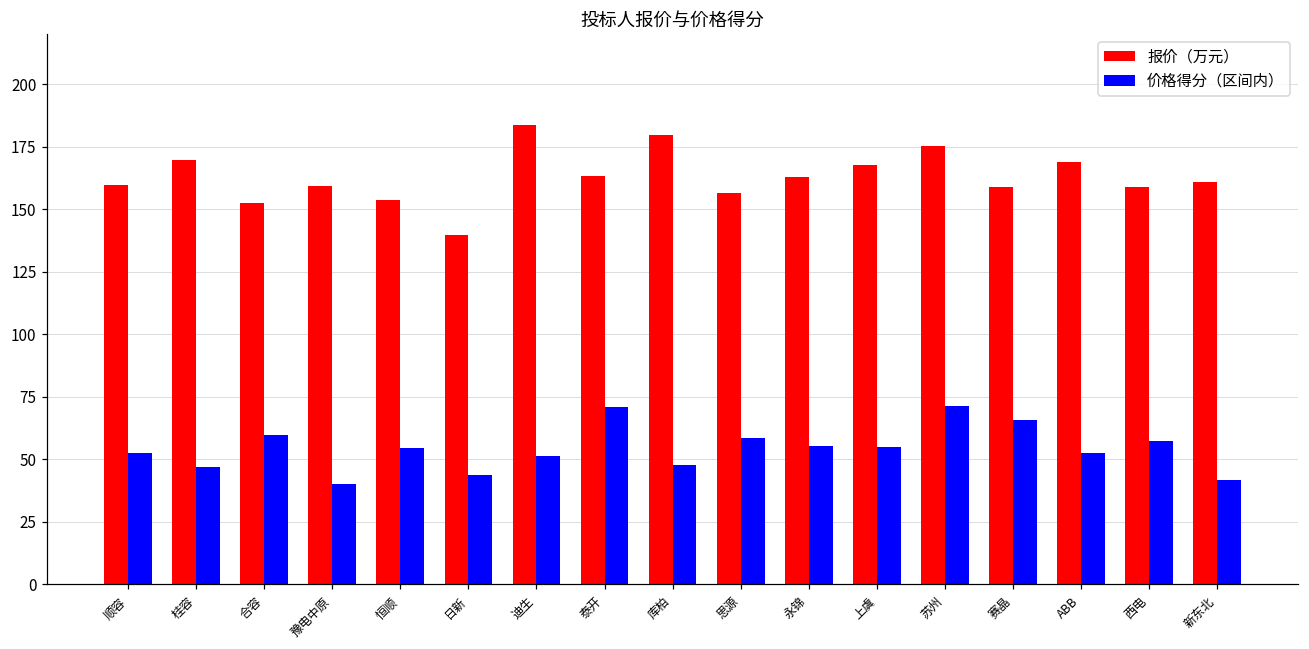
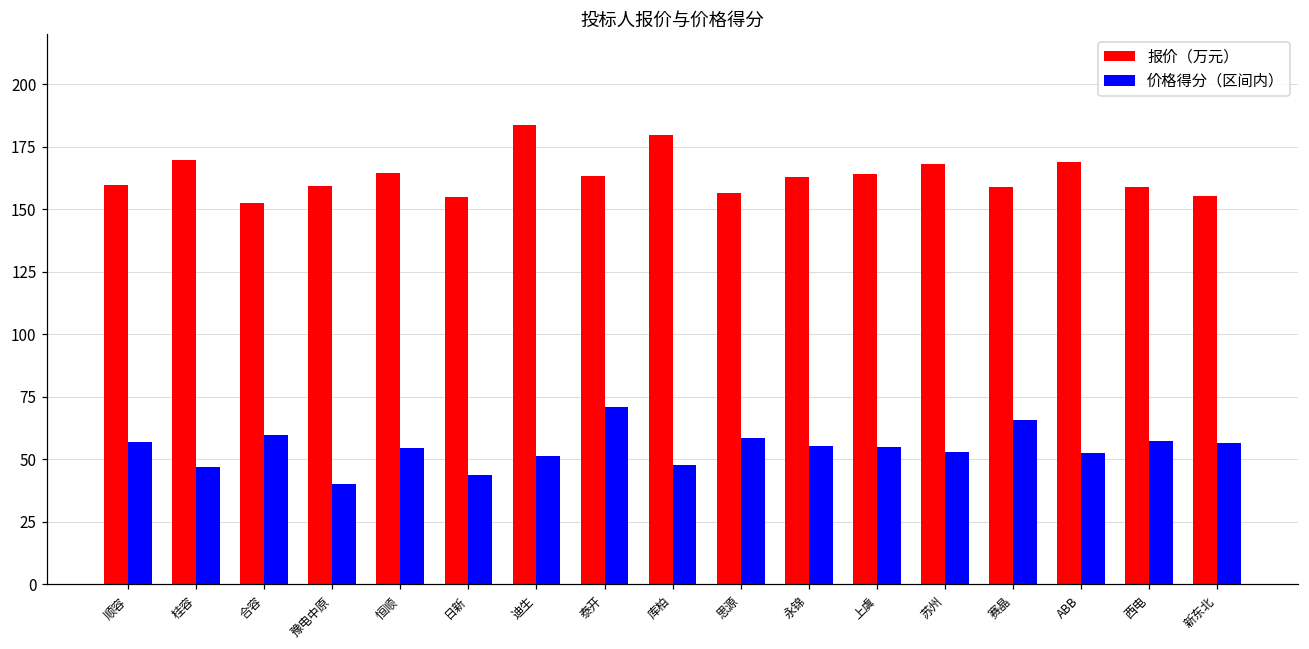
  {
    "报价（万元）": {
      "顺容": 160,
      "桂容": 170,
      "合容": 153,
      "豫电中原": 159,
-     "恒顺": 154,
-     "日新": 140,
+     "恒顺": 165,
+     "日新": 155,
      "迪生": 184,
      "泰开": 163,
      "库柏": 180,
      "思源": 157,
      "永锦": 163,
-     "上虞": 168,
-     "苏州": 176,
+     "上虞": 164,
+     "苏州": 168,
      "赛晶": 159,
      "ABB": 169,
      "西电": 159,
-     "新东北": 161
+     "新东北": 155
    },
    "价格得分（区间内）": {
-     "顺容": 53,
+     "顺容": 57,
      "桂容": 47,
      "合容": 60,
      "豫电中原": 40,
      "恒顺": 55,
      "日新": 44,
      "迪生": 51,
      "泰开": 71,
      "库柏": 48,
      "思源": 59,
      "永锦": 55,
      "上虞": 55,
-     "苏州": 71,
+     "苏州": 53,
      "赛晶": 66,
      "ABB": 52,
      "西电": 57,
-     "新东北": 42
+     "新东北": 56
    }
  }
